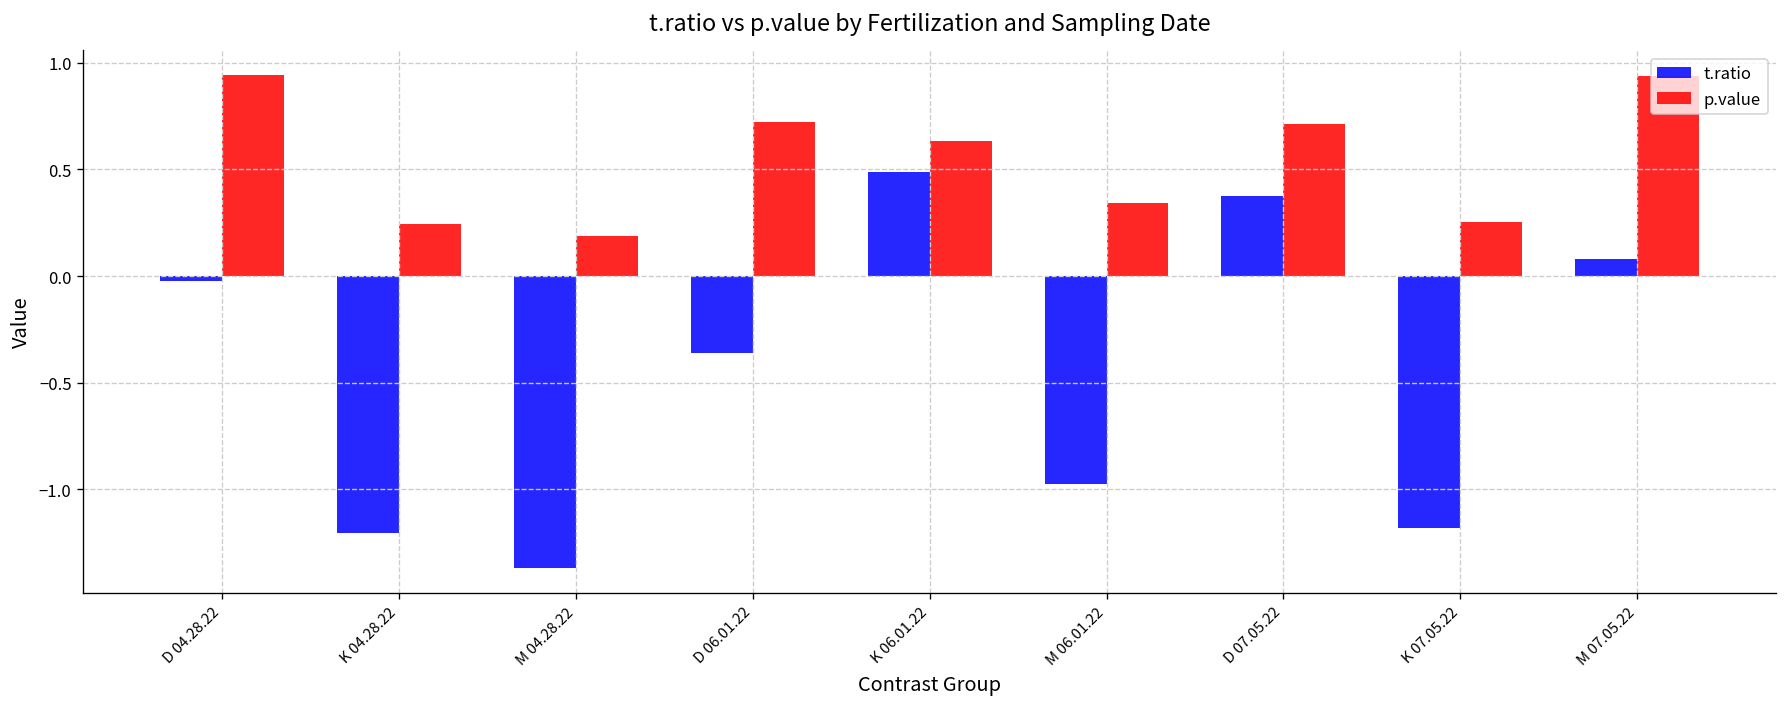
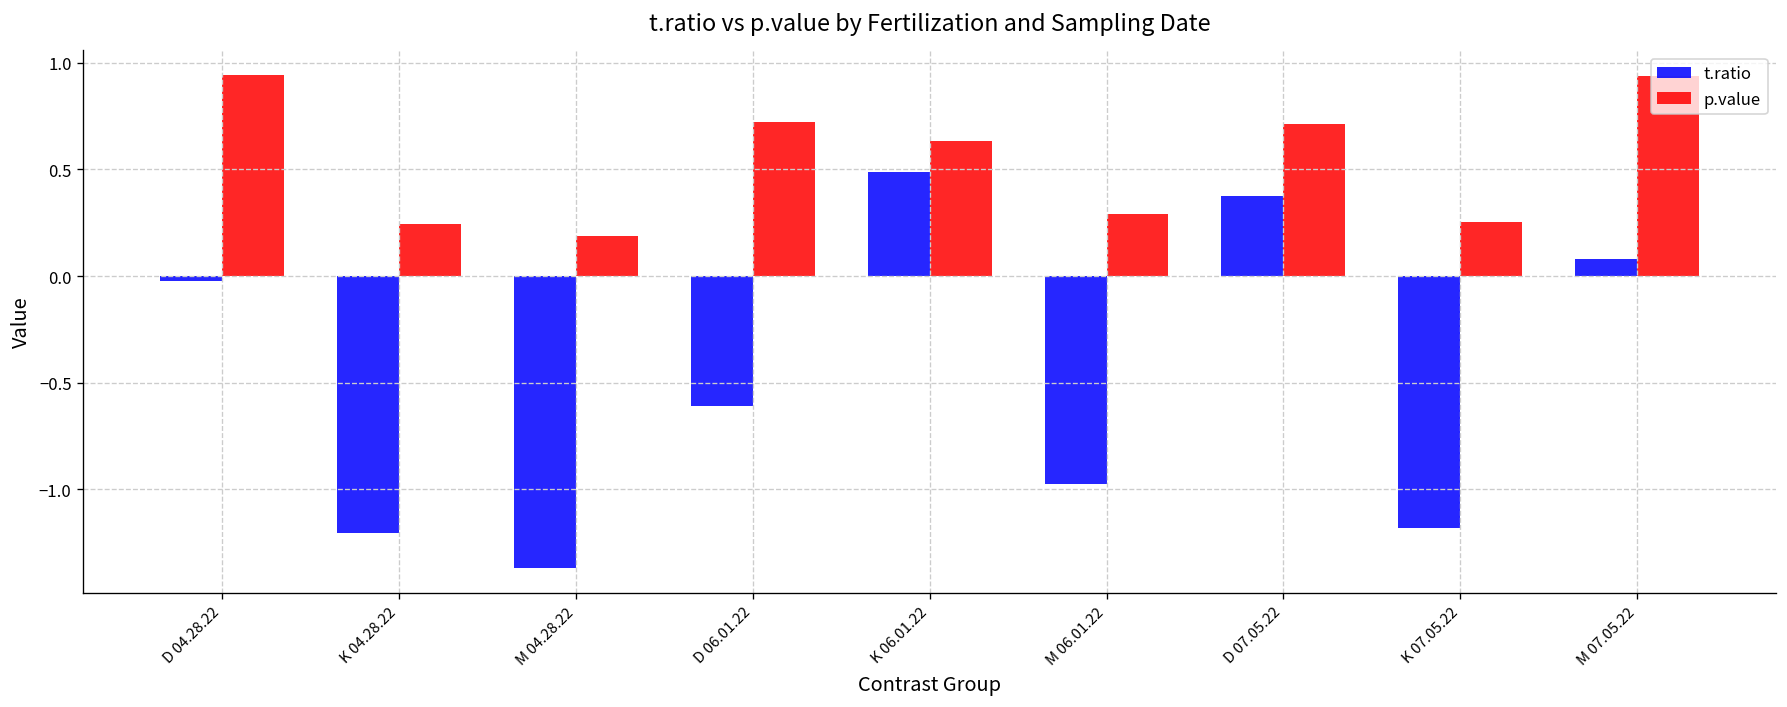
  {
    "t.ratio": {
      "D 04.28.22": -0.02,
      "K 04.28.22": -1.20,
      "M 04.28.22": -1.37,
-     "D 06.01.22": -0.36,
+     "D 06.01.22": -0.61,
      "K 06.01.22": 0.49,
      "M 06.01.22": -0.97,
      "D 07.05.22": 0.37,
      "K 07.05.22": -1.18,
      "M 07.05.22": 0.08
    },
    "p.value": {
      "D 04.28.22": 0.94,
      "K 04.28.22": 0.24,
      "M 04.28.22": 0.19,
      "D 06.01.22": 0.72,
      "K 06.01.22": 0.63,
-     "M 06.01.22": 0.34,
+     "M 06.01.22": 0.29,
      "D 07.05.22": 0.71,
      "K 07.05.22": 0.25
    }
  }
